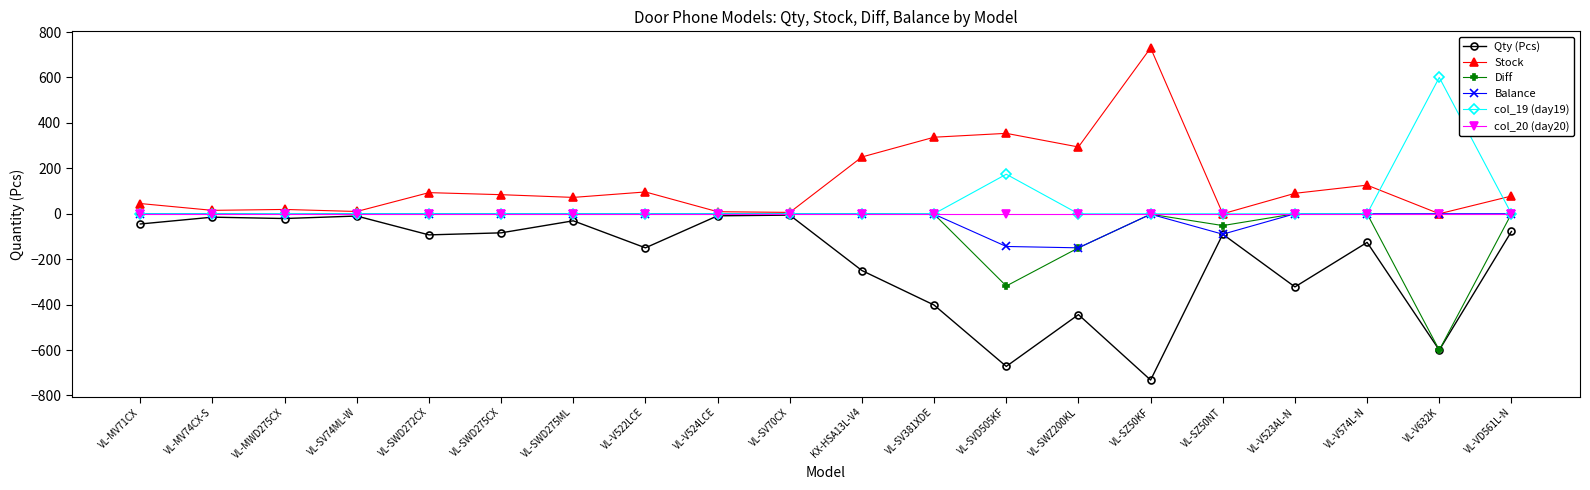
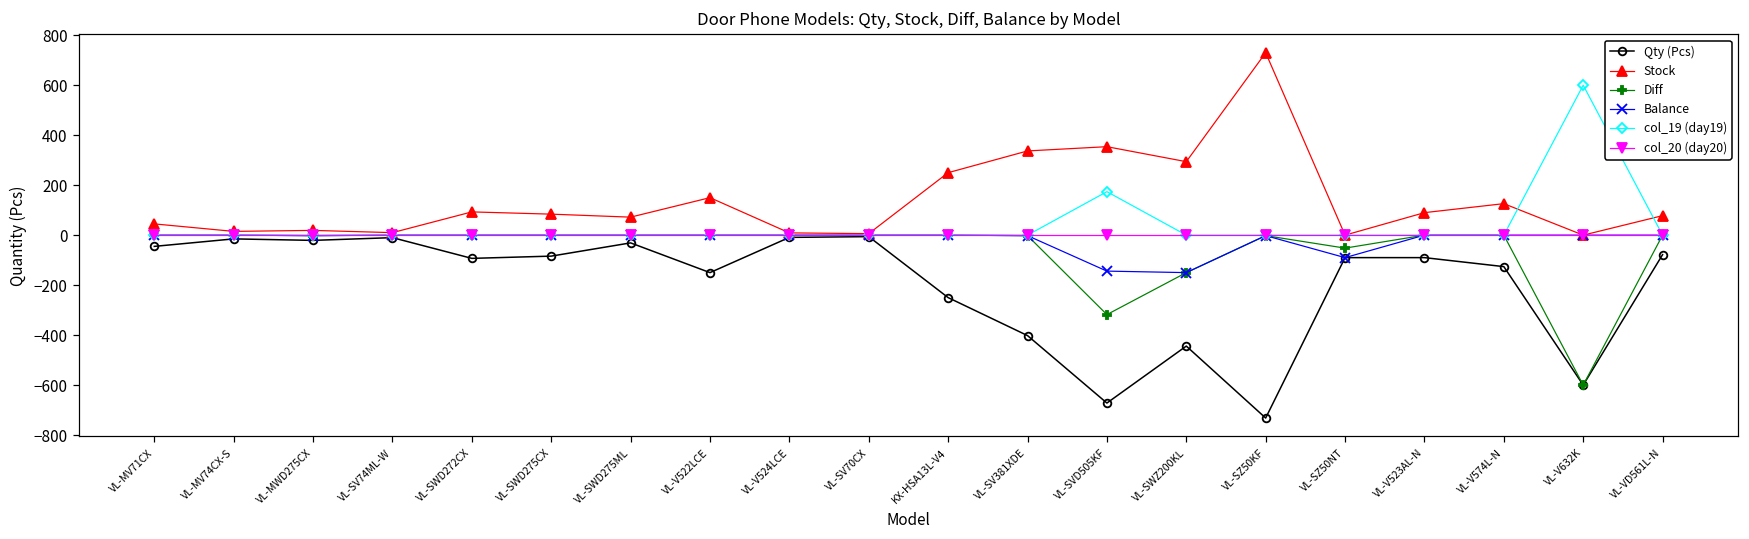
  {
    "Qty (Pcs)": {
      "VL-MV71CX": -50,
      "VL-MV74CX-S": -20,
      "VL-MWD275CX": -20,
      "VL-SWD272CX": -90,
      "VL-SWD275CX": -80,
      "VL-SWD275ML": -30,
      "VL-V522LCE": -150,
      "KX-HSA13L-V4": -250,
      "VL-SV381XDE": -400,
      "VL-SVD505KF": -670,
      "VL-SWZ200KL": -440,
      "VL-SZ50KF": -730,
-     "VL-V523AL-N": -320,
+     "VL-V523AL-N": -90,
      "VL-V574L-N": -130,
      "VL-VD561L-N": -80
    },
    "Stock": {
      "VL-MV71CX": 50,
      "VL-MV74CX-S": 20,
      "VL-MWD275CX": 20,
      "VL-SWD272CX": 90,
      "VL-SWD275CX": 80,
      "VL-SWD275ML": 70,
-     "VL-V522LCE": 100,
+     "VL-V522LCE": 150,
      "KX-HSA13L-V4": 250,
      "VL-SV381XDE": 340,
      "VL-SVD505KF": 350,
      "VL-SWZ200KL": 290,
      "VL-SZ50KF": 730,
      "VL-V523AL-N": 90,
      "VL-V574L-N": 130,
      "VL-VD561L-N": 80
    },
    "Diff": {
      "VL-SVD505KF": -320,
      "VL-SZ50NT": -50
    },
    "Balance": {
      "VL-SVD505KF": -140
    },
    "col_19 (day19)": {
      "VL-SVD505KF": 170,
      "VL-V632K": 600
    },
    "col_20 (day20)": {
      "VL-SVD505KF": 0
    }
  }
